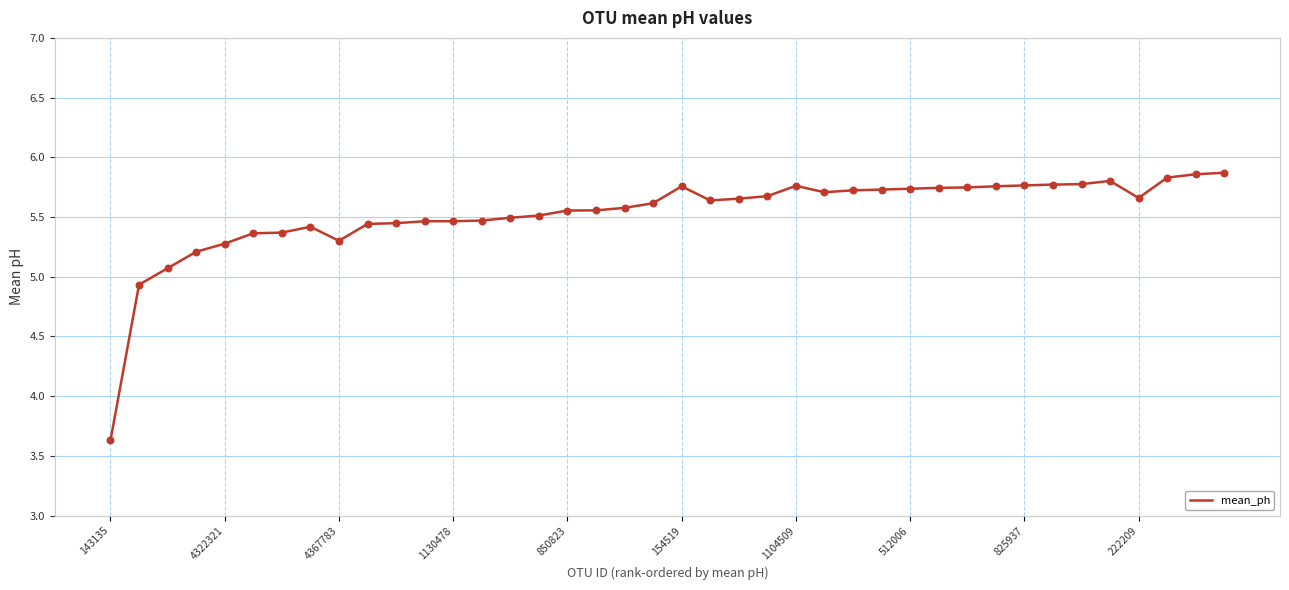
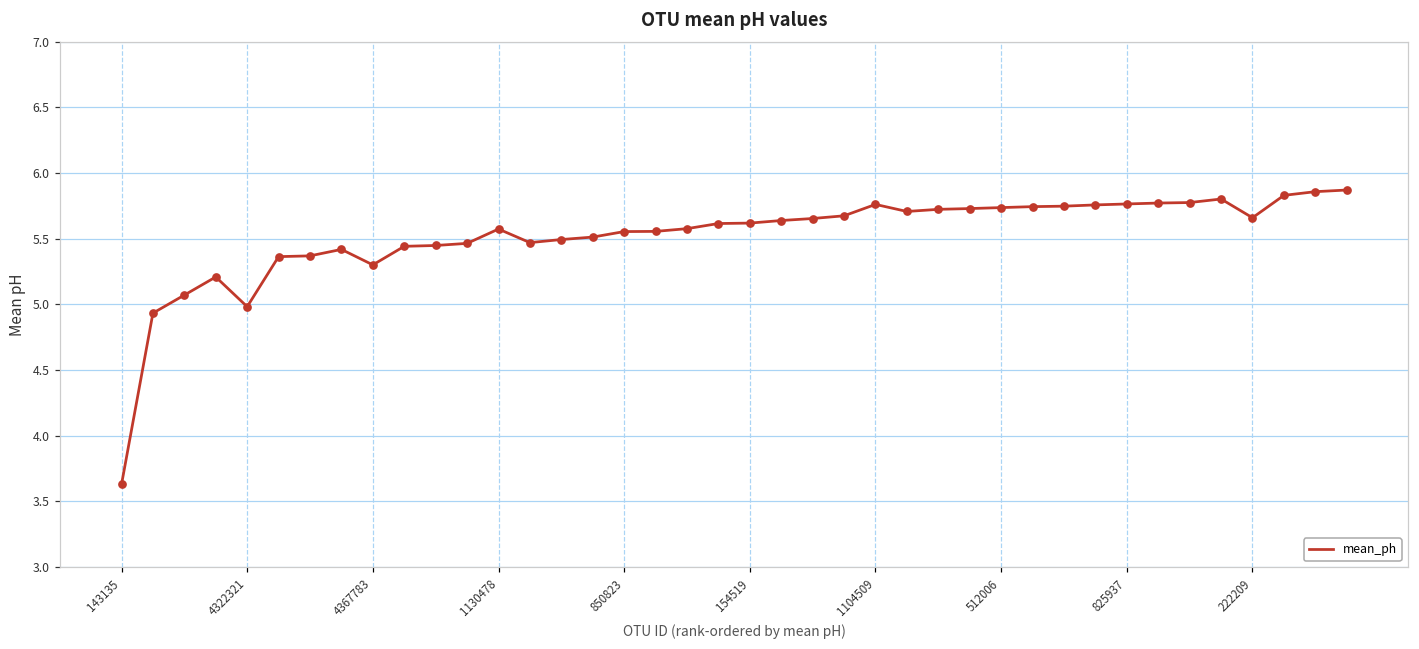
  {
    "143135": 3.63,
-   "4322321": 5.28,
+   "4322321": 4.98,
    "4367783": 5.30,
-   "1130478": 5.46,
+   "1130478": 5.57,
    "850823": 5.55,
-   "154519": 5.76,
+   "154519": 5.62,
    "1104509": 5.76,
    "512006": 5.74,
    "825937": 5.76,
    "222209": 5.66
  }
